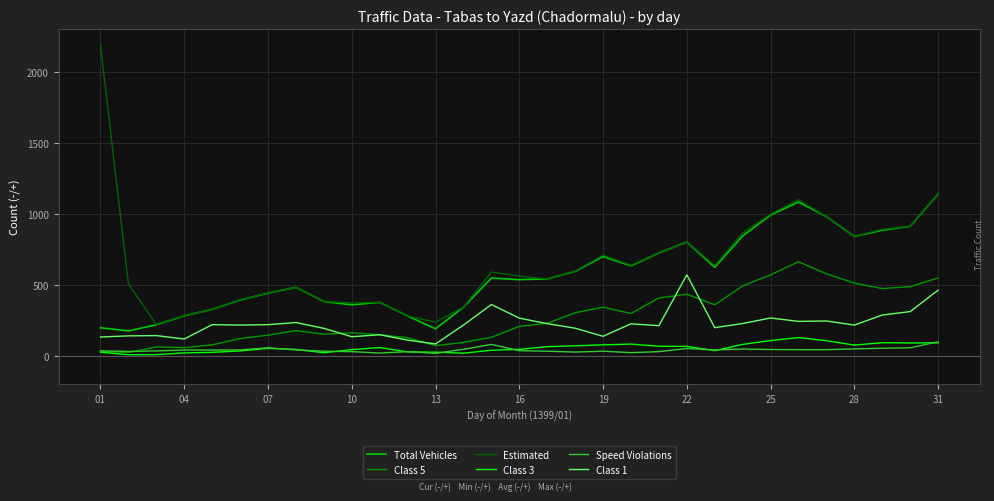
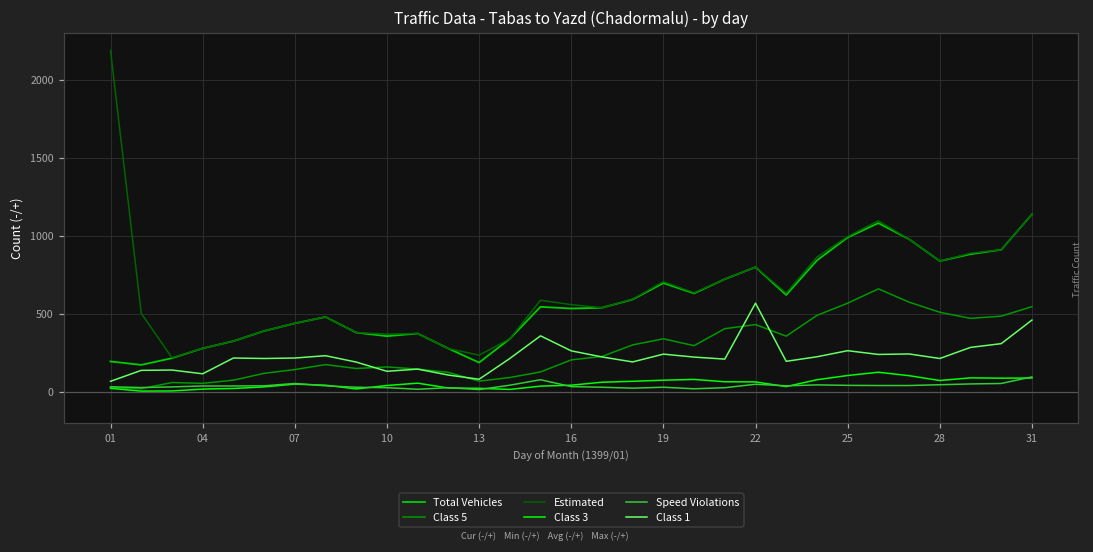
  {
    "Speed Violations": {
      "19": 30,
      "25": 40,
      "28": 50
    },
    "Class 1": {
-     "01": 130,
+     "01": 70,
      "04": 120,
      "07": 220,
      "10": 130,
      "16": 260,
-     "19": 140,
+     "19": 240,
      "22": 570,
      "25": 270,
      "28": 220,
      "31": 460
    }
  }
